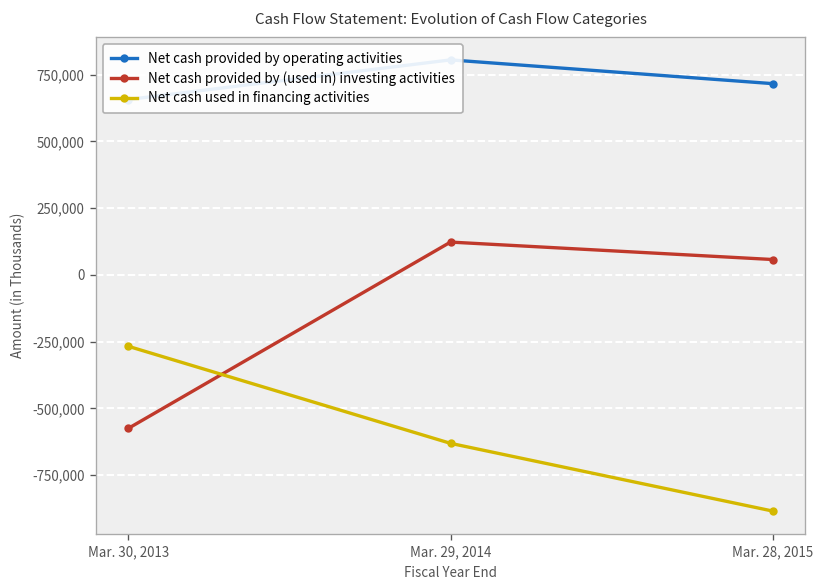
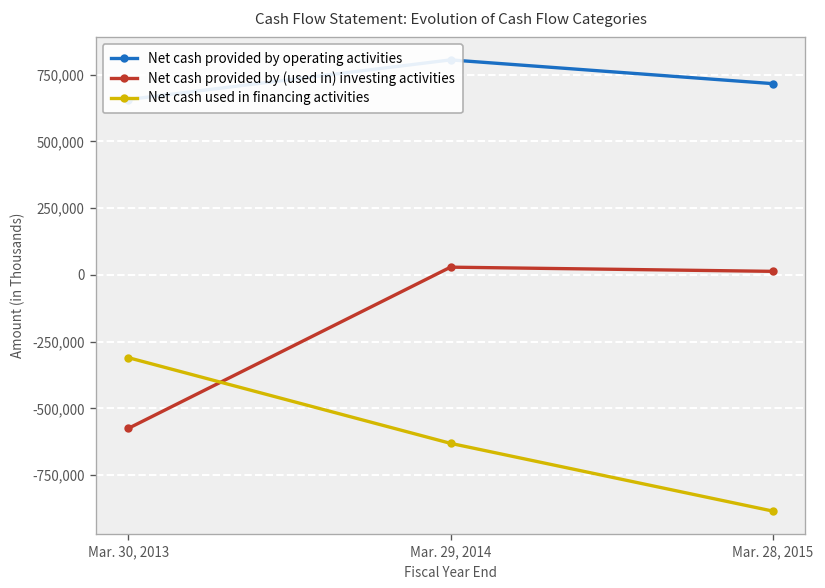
  {
    "Net cash provided by operating activities": {
      "Mar. 28, 2015": "720,000"
    },
    "Net cash provided by (used in) investing activities": {
      "Mar. 30, 2013": "-580,000",
-     "Mar. 29, 2014": "120,000",
-     "Mar. 28, 2015": "60,000"
+     "Mar. 29, 2014": "30,000",
+     "Mar. 28, 2015": "10,000"
    },
    "Net cash used in financing activities": {
-     "Mar. 30, 2013": "-270,000",
+     "Mar. 30, 2013": "-310,000",
      "Mar. 29, 2014": "-630,000",
      "Mar. 28, 2015": "-880,000"
    }
  }
